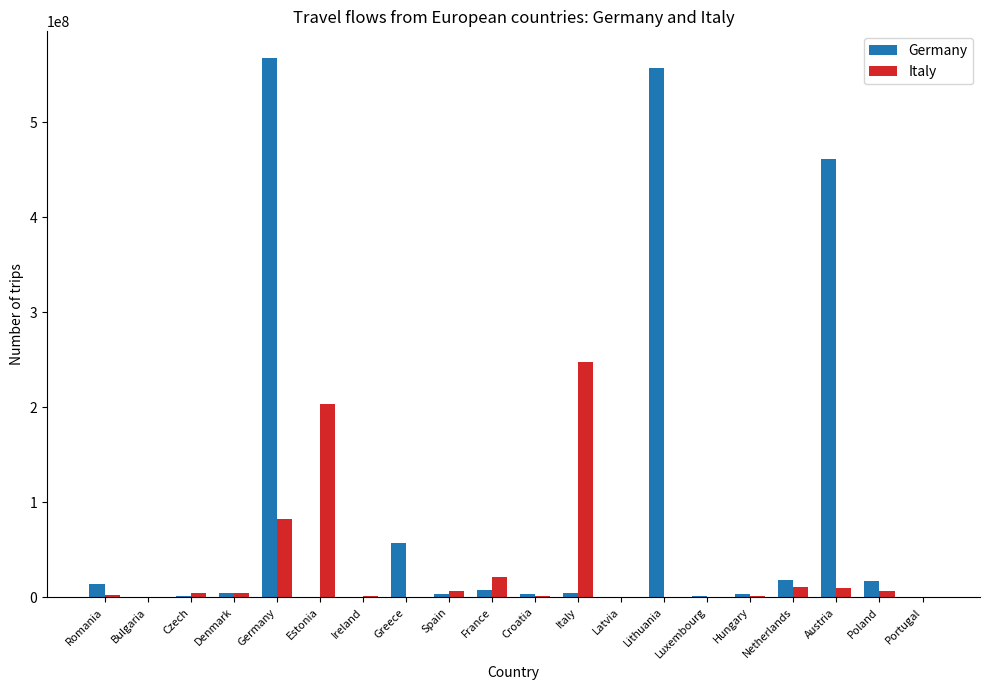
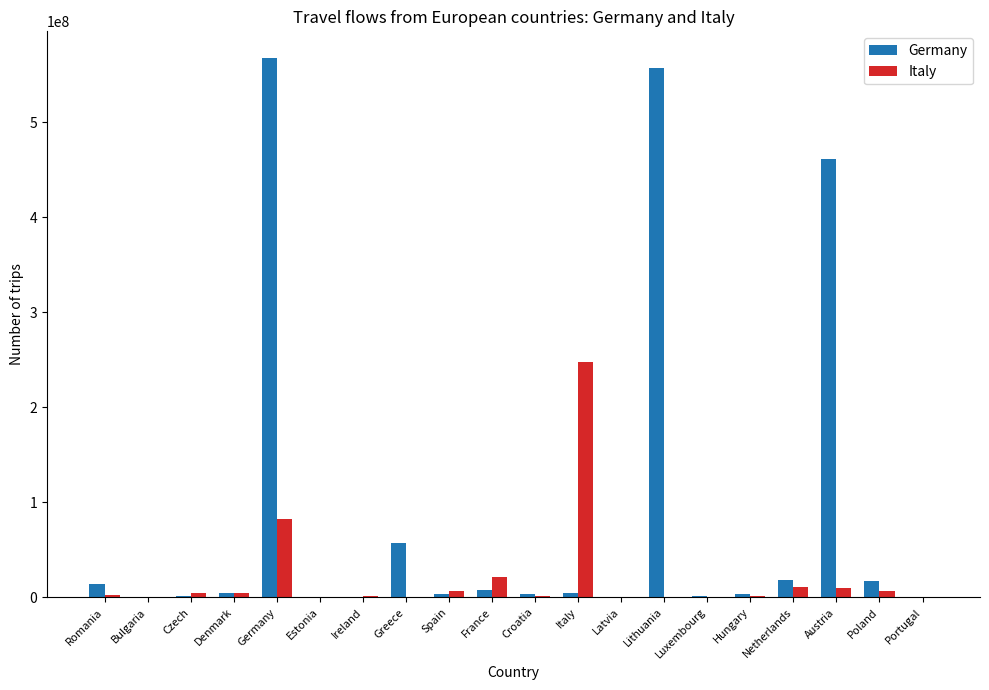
  {
    "Germany": {
      "Romania": 10000000,
      "Denmark": 0,
      "Germany": 570000000,
      "Greece": 60000000,
      "Spain": 0,
      "France": 10000000,
      "Croatia": 0,
      "Italy": 0,
      "Lithuania": 560000000,
      "Hungary": 0,
      "Netherlands": 20000000,
      "Austria": 460000000,
      "Poland": 20000000
    },
    "Italy": {
      "Romania": 0,
      "Czech": 0,
      "Denmark": 0,
      "Germany": 80000000,
-     "Estonia": 200000000,
+     "Estonia": 0,
      "Spain": 10000000,
      "France": 20000000,
      "Italy": 250000000,
      "Latvia": 0,
      "Netherlands": 10000000,
      "Austria": 10000000,
      "Poland": 10000000
    }
  }
